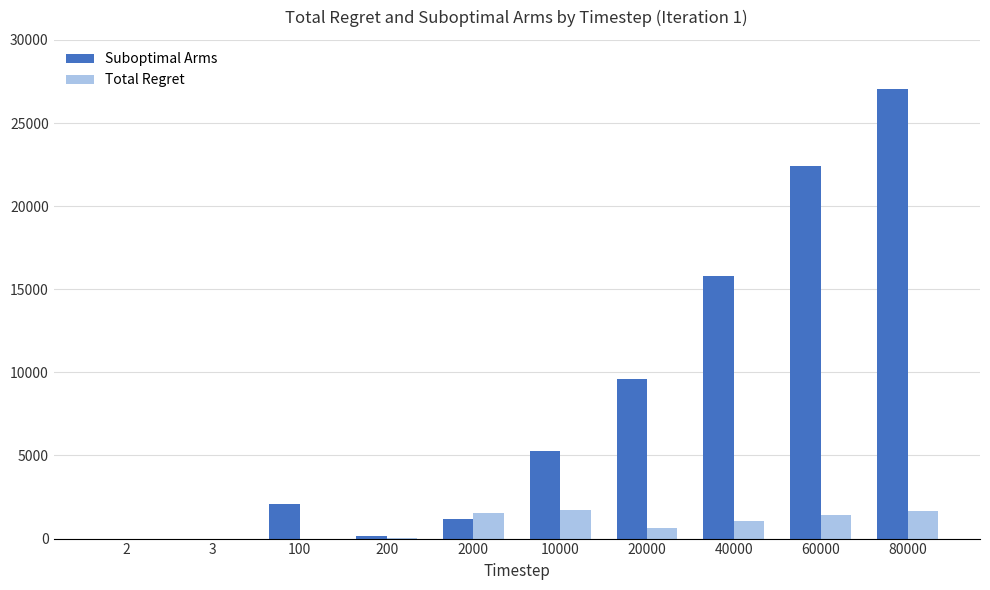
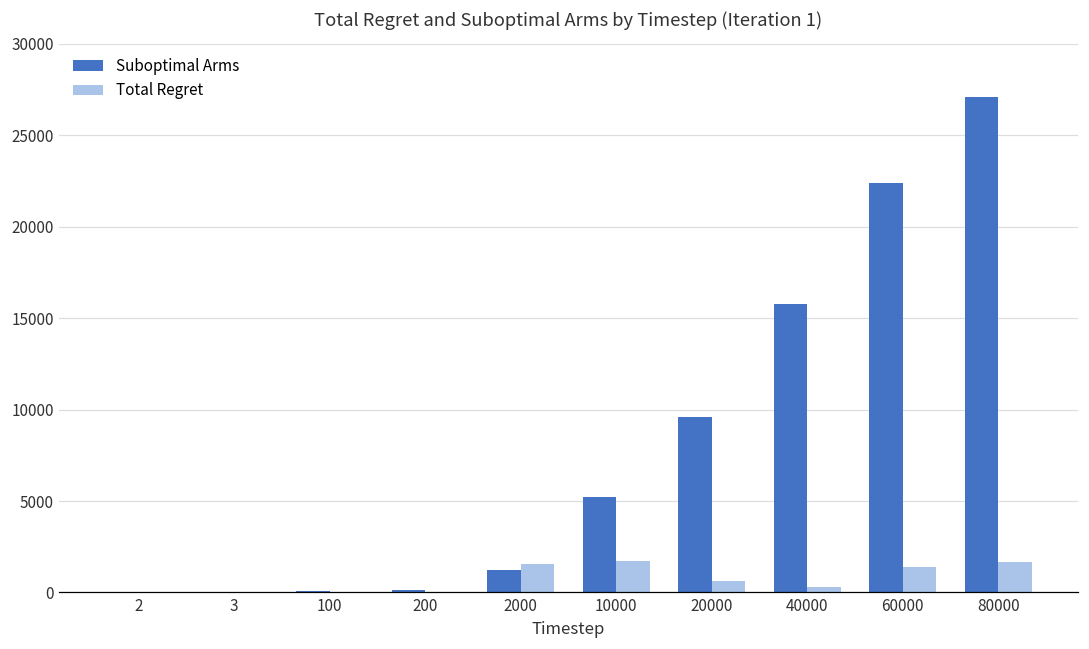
  {
    "Suboptimal Arms": {
-     "100": 2100,
+     "100": 100,
      "2000": 1200,
      "10000": 5200,
      "20000": 9600,
      "40000": 15800,
      "60000": 22400,
      "80000": 27100
    },
    "Total Regret": {
      "2000": 1500,
      "10000": 1700,
      "20000": 600,
-     "40000": 1000,
+     "40000": 300,
      "60000": 1400,
      "80000": 1700
    }
  }
